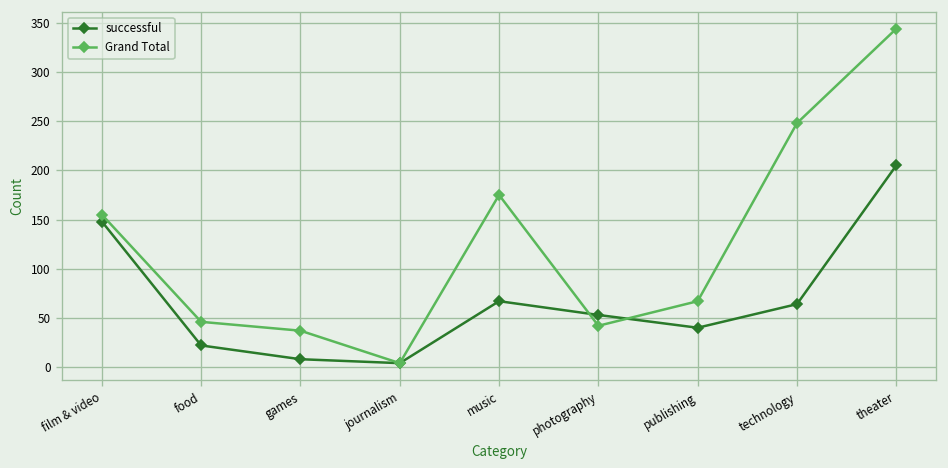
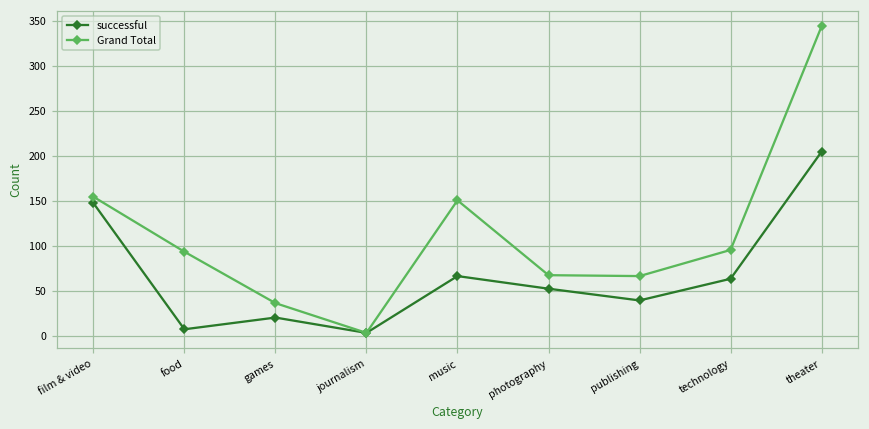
  {
    "successful": {
      "film & video": 150,
-     "food": 20,
-     "games": 10,
+     "food": 10,
+     "games": 20,
      "music": 70,
      "photography": 50,
      "publishing": 40,
      "technology": 60,
      "theater": 210
    },
    "Grand Total": {
      "film & video": 160,
-     "food": 50,
+     "food": 90,
      "games": 40,
-     "music": 180,
-     "photography": 40,
+     "music": 150,
+     "photography": 70,
      "publishing": 70,
-     "technology": 250,
+     "technology": 100,
      "theater": 340
    }
  }
